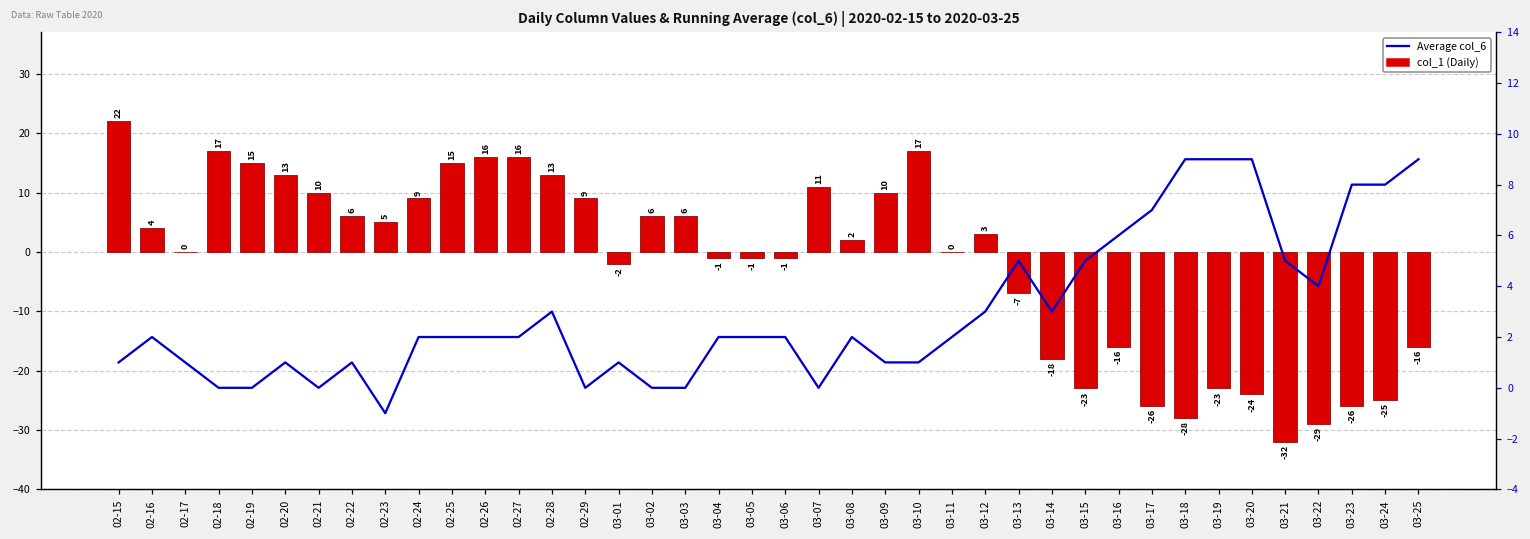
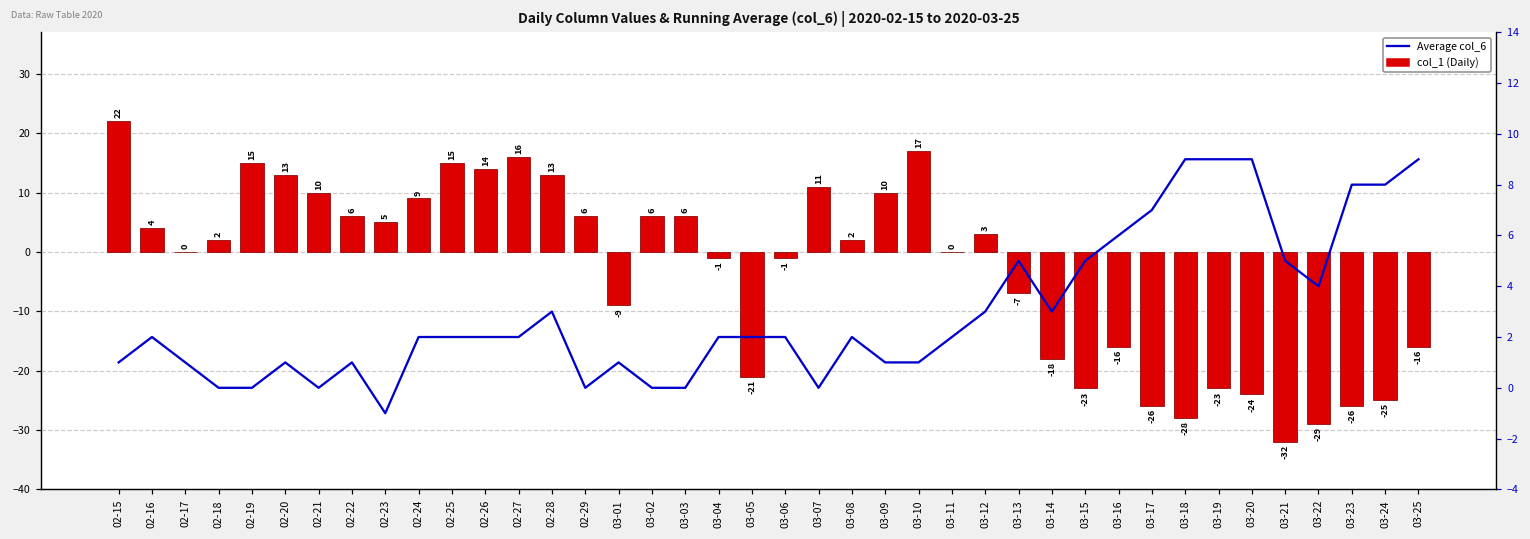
  {
    "col_1 (Daily)": {
      "02-15": 22,
      "02-16": 4,
      "02-17": 0,
-     "02-18": 17,
+     "02-18": 2,
      "02-19": 15,
      "02-20": 13,
      "02-21": 10,
      "02-22": 6,
      "02-23": 5,
      "02-24": 9,
      "02-25": 15,
-     "02-26": 16,
+     "02-26": 14,
      "02-27": 16,
      "02-28": 13,
-     "02-29": 9,
-     "03-01": -2,
+     "02-29": 6,
+     "03-01": -9,
      "03-02": 6,
      "03-03": 6,
      "03-04": -1,
-     "03-05": -1,
+     "03-05": -21,
      "03-06": -1,
      "03-07": 11,
      "03-08": 2,
      "03-09": 10,
      "03-10": 17,
      "03-11": 0,
      "03-12": 3,
      "03-13": -7,
      "03-14": -18,
      "03-15": -23,
      "03-16": -16,
      "03-17": -26,
      "03-18": -28,
      "03-19": -23,
      "03-20": -24,
      "03-21": -32,
      "03-22": -29,
      "03-23": -26,
      "03-24": -25,
      "03-25": -16
    }
  }
